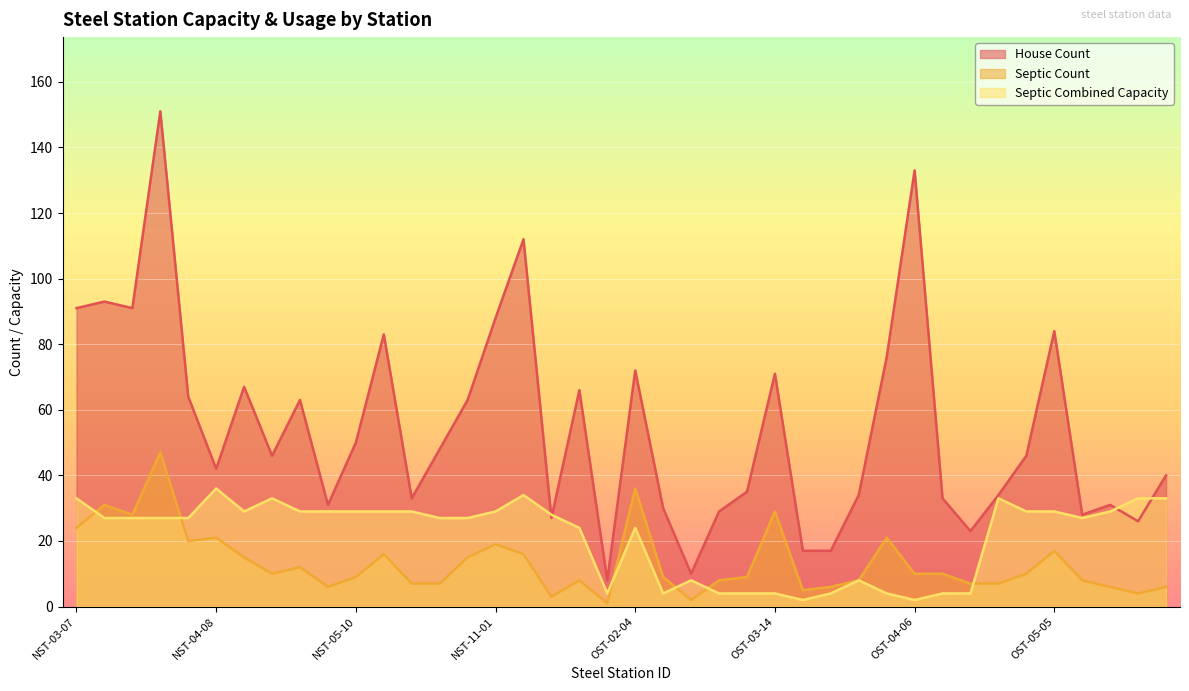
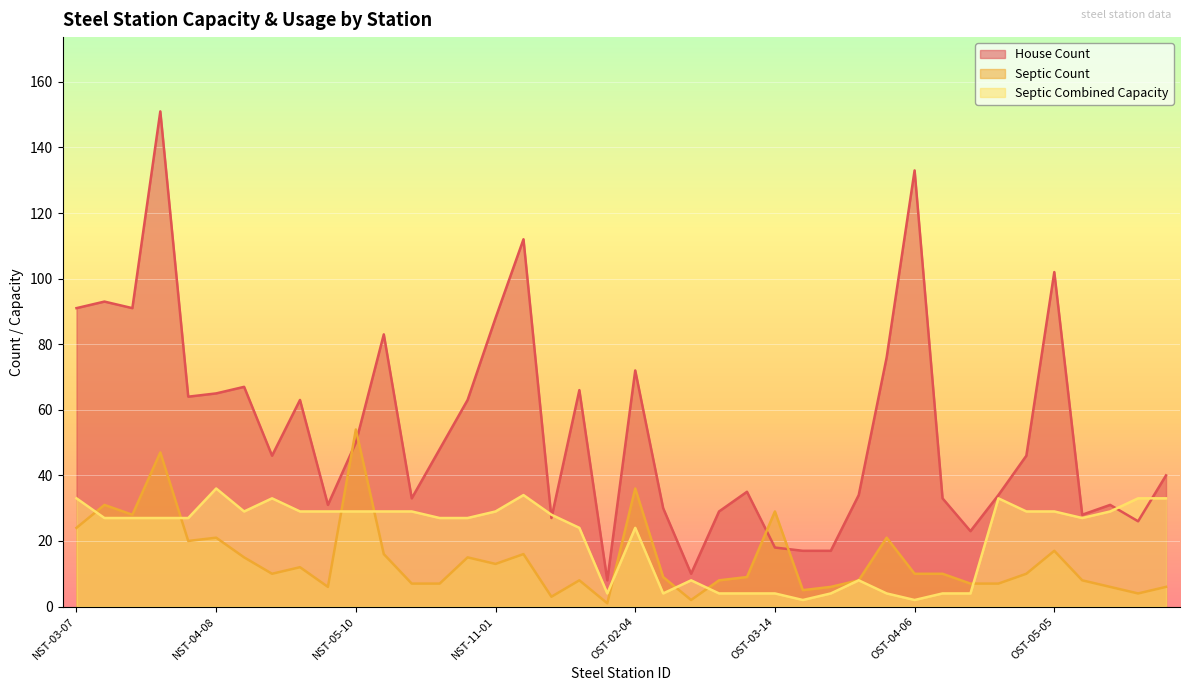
  {
    "House Count": {
      "NST-03-07": 91,
-     "NST-04-08": 42,
+     "NST-04-08": 65,
      "NST-05-10": 50,
      "NST-11-01": 88,
      "OST-02-04": 72,
-     "OST-03-14": 71,
+     "OST-03-14": 18,
      "OST-04-06": 133,
-     "OST-05-05": 84
+     "OST-05-05": 102
    },
    "Septic Count": {
      "NST-03-07": 24,
      "NST-04-08": 21,
-     "NST-05-10": 9,
-     "NST-11-01": 19,
+     "NST-05-10": 54,
+     "NST-11-01": 13,
      "OST-02-04": 36,
      "OST-03-14": 29,
      "OST-04-06": 10,
      "OST-05-05": 17
    },
    "Septic Combined Capacity": {
      "NST-03-07": 33,
      "NST-04-08": 36,
      "NST-05-10": 29,
      "NST-11-01": 29,
      "OST-02-04": 24,
      "OST-03-14": 4,
      "OST-04-06": 2,
      "OST-05-05": 29
    }
  }
